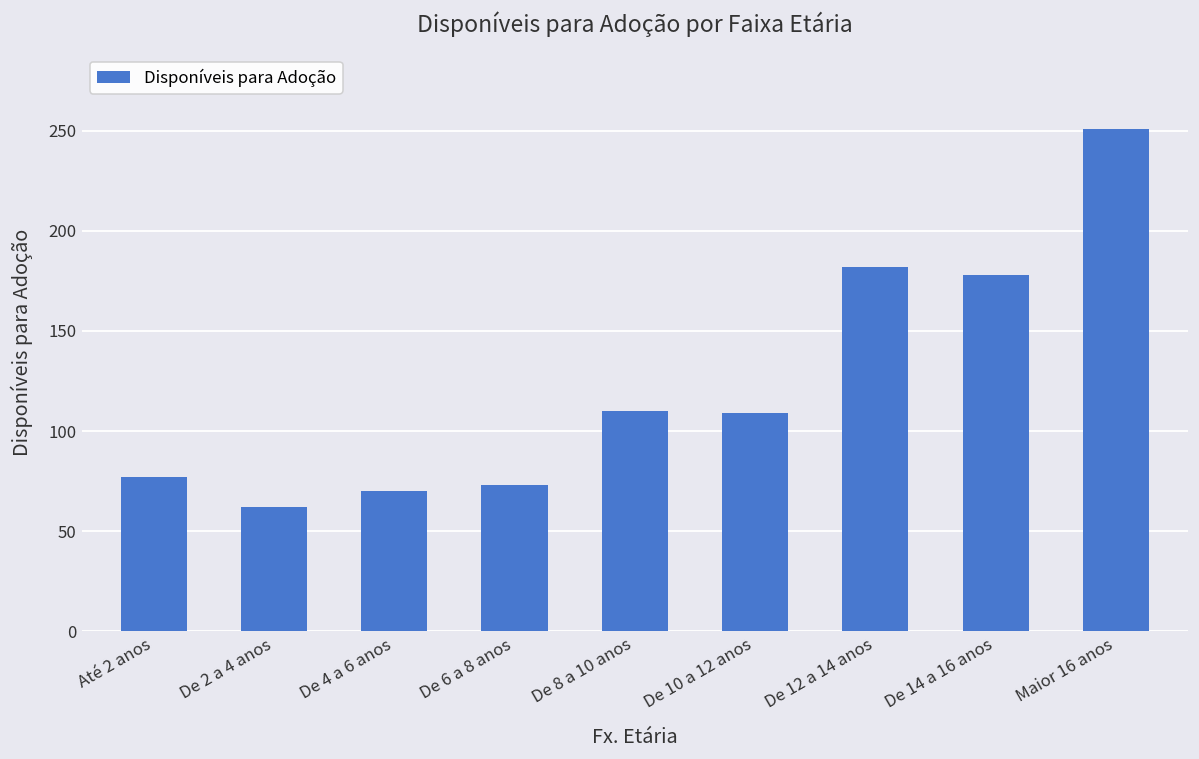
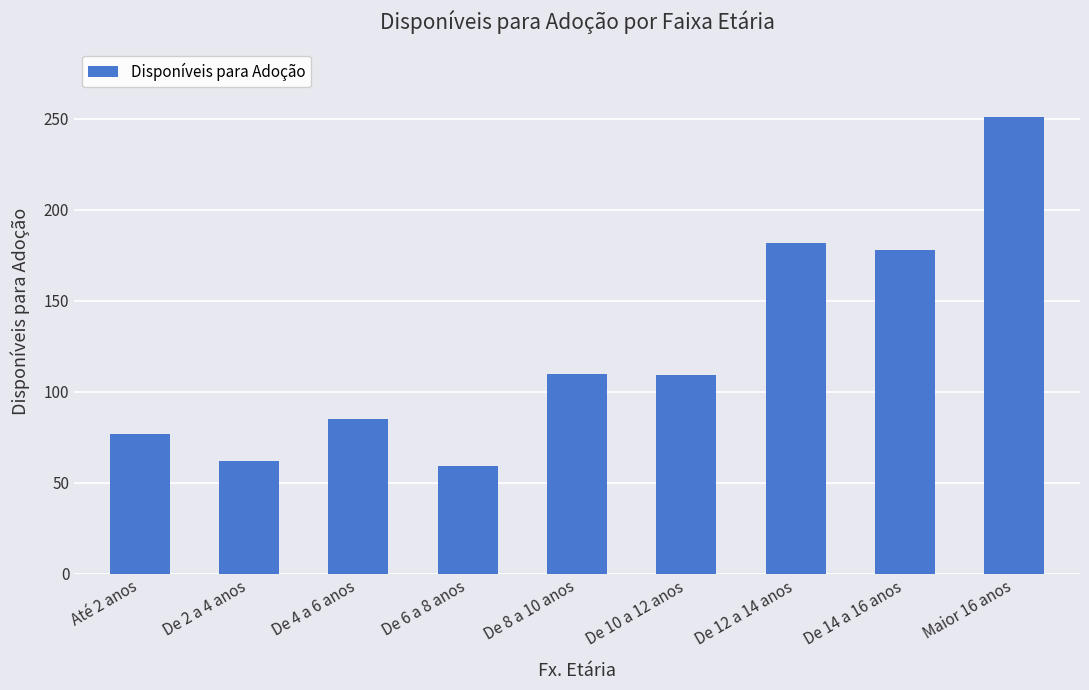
  {
    "Até 2 anos": 77,
    "De 2 a 4 anos": 62,
-   "De 4 a 6 anos": 70,
-   "De 6 a 8 anos": 73,
+   "De 4 a 6 anos": 85,
+   "De 6 a 8 anos": 59,
    "De 8 a 10 anos": 110,
    "De 10 a 12 anos": 109,
    "De 12 a 14 anos": 182,
    "De 14 a 16 anos": 178,
    "Maior 16 anos": 251
  }
